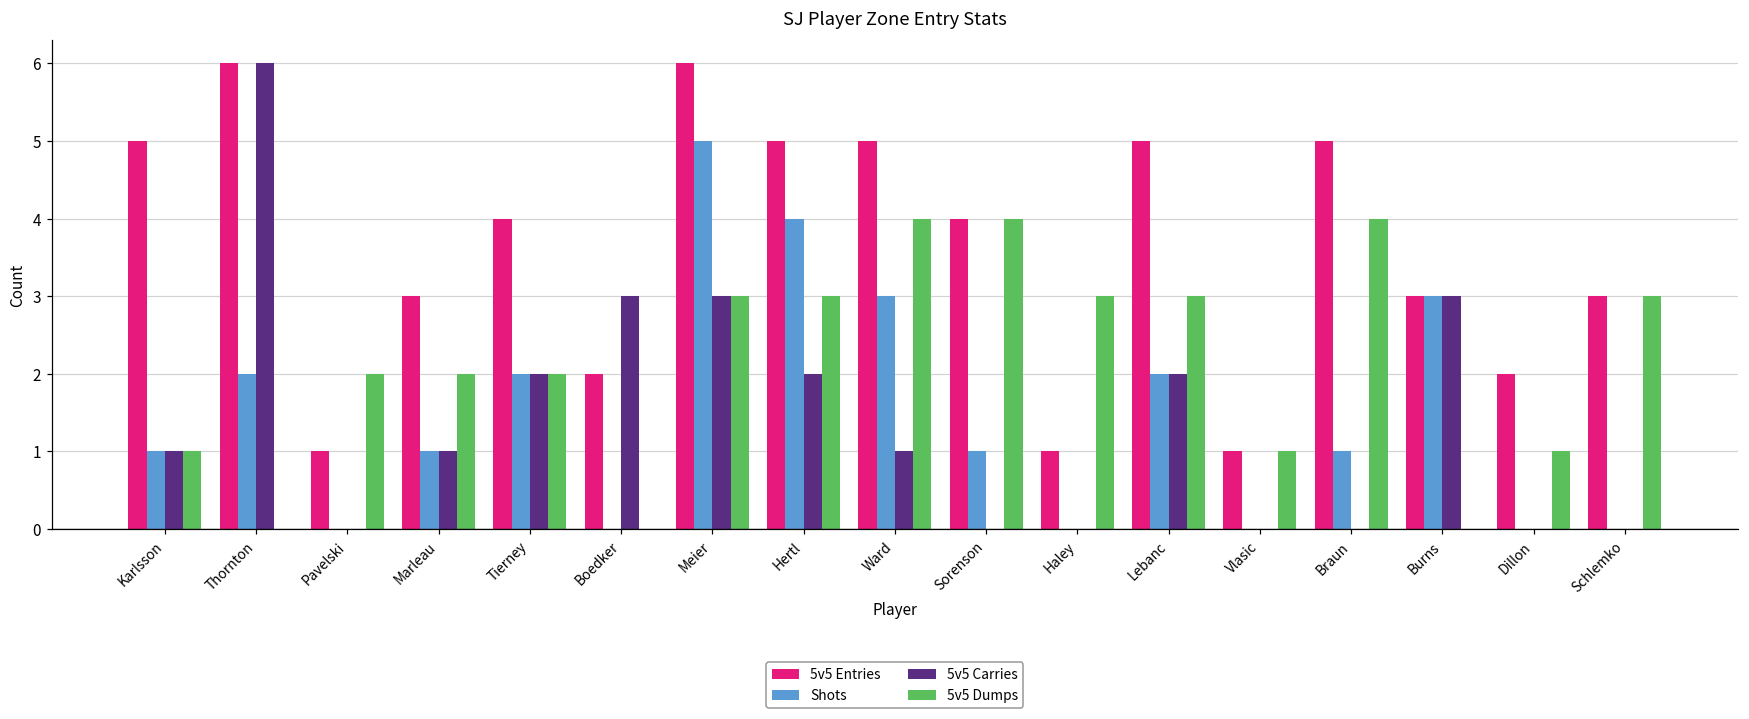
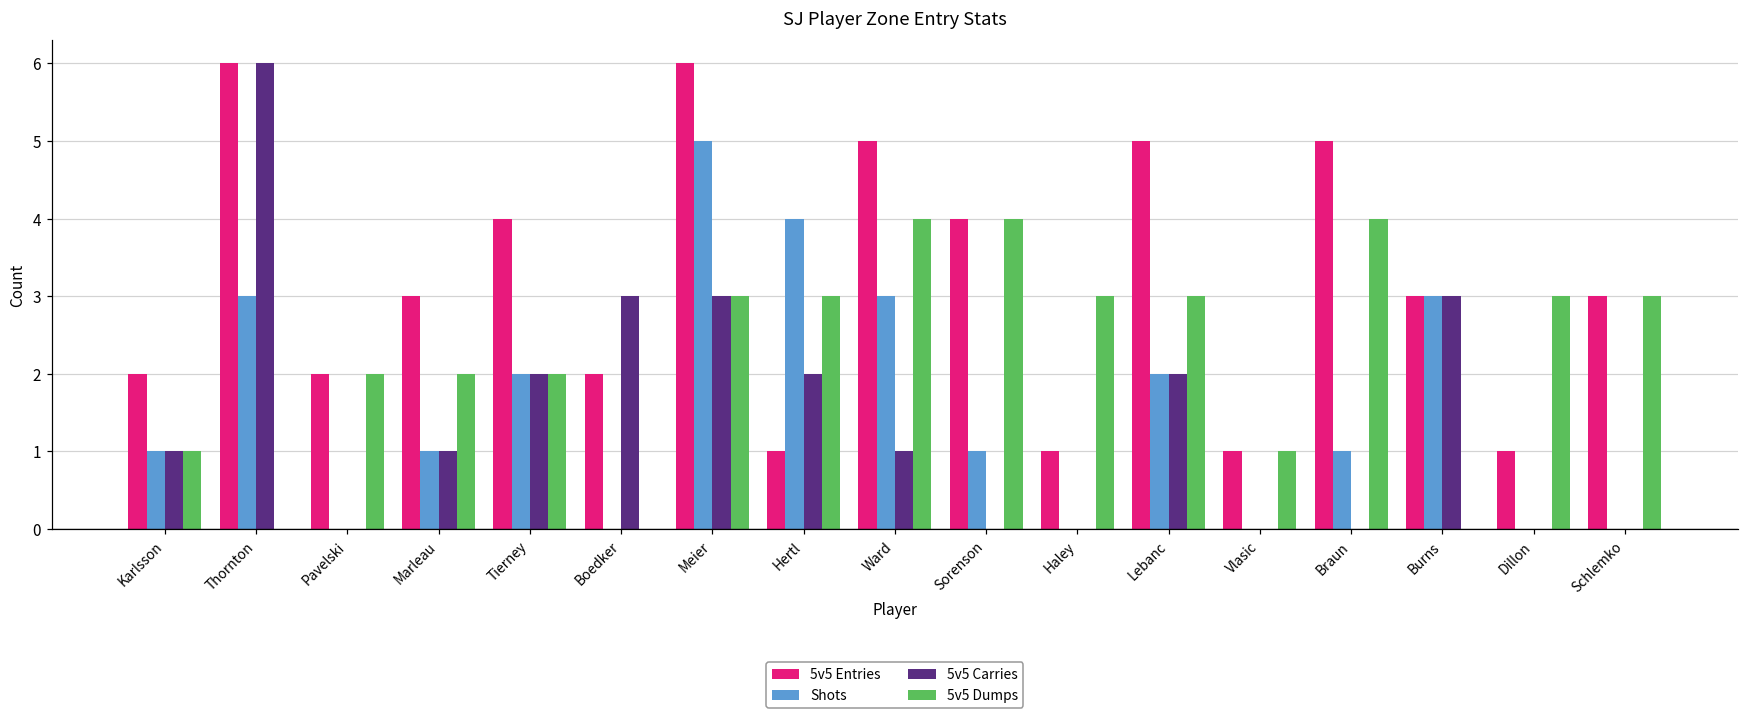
  {
    "5v5 Entries": {
-     "Karlsson": 5,
+     "Karlsson": 2,
      "Thornton": 6,
-     "Pavelski": 1,
+     "Pavelski": 2,
      "Marleau": 3,
      "Tierney": 4,
      "Boedker": 2,
      "Meier": 6,
-     "Hertl": 5,
+     "Hertl": 1,
      "Ward": 5,
      "Sorenson": 4,
      "Haley": 1,
      "Lebanc": 5,
      "Vlasic": 1,
      "Braun": 5,
      "Burns": 3,
-     "Dillon": 2,
+     "Dillon": 1,
      "Schlemko": 3
    },
    "Shots": {
      "Karlsson": 1,
-     "Thornton": 2,
+     "Thornton": 3,
      "Pavelski": 0,
      "Marleau": 1,
      "Tierney": 2,
      "Boedker": 0,
      "Meier": 5,
      "Hertl": 4,
      "Ward": 3,
      "Sorenson": 1,
      "Haley": 0,
      "Lebanc": 2,
      "Vlasic": 0,
      "Braun": 1,
      "Burns": 3,
      "Dillon": 0,
      "Schlemko": 0
    },
    "5v5 Carries": {
      "Karlsson": 1,
      "Thornton": 6,
      "Pavelski": 0,
      "Marleau": 1,
      "Tierney": 2,
      "Boedker": 3,
      "Meier": 3,
      "Hertl": 2,
      "Ward": 1,
      "Sorenson": 0,
      "Haley": 0,
      "Lebanc": 2,
      "Vlasic": 0,
      "Braun": 0,
      "Burns": 3,
      "Dillon": 0,
      "Schlemko": 0
    },
    "5v5 Dumps": {
      "Karlsson": 1,
      "Thornton": 0,
      "Pavelski": 2,
      "Marleau": 2,
      "Tierney": 2,
      "Boedker": 0,
      "Meier": 3,
      "Hertl": 3,
      "Ward": 4,
      "Sorenson": 4,
      "Haley": 3,
      "Lebanc": 3,
      "Vlasic": 1,
      "Braun": 4,
      "Burns": 0,
-     "Dillon": 1,
+     "Dillon": 3,
      "Schlemko": 3
    }
  }
